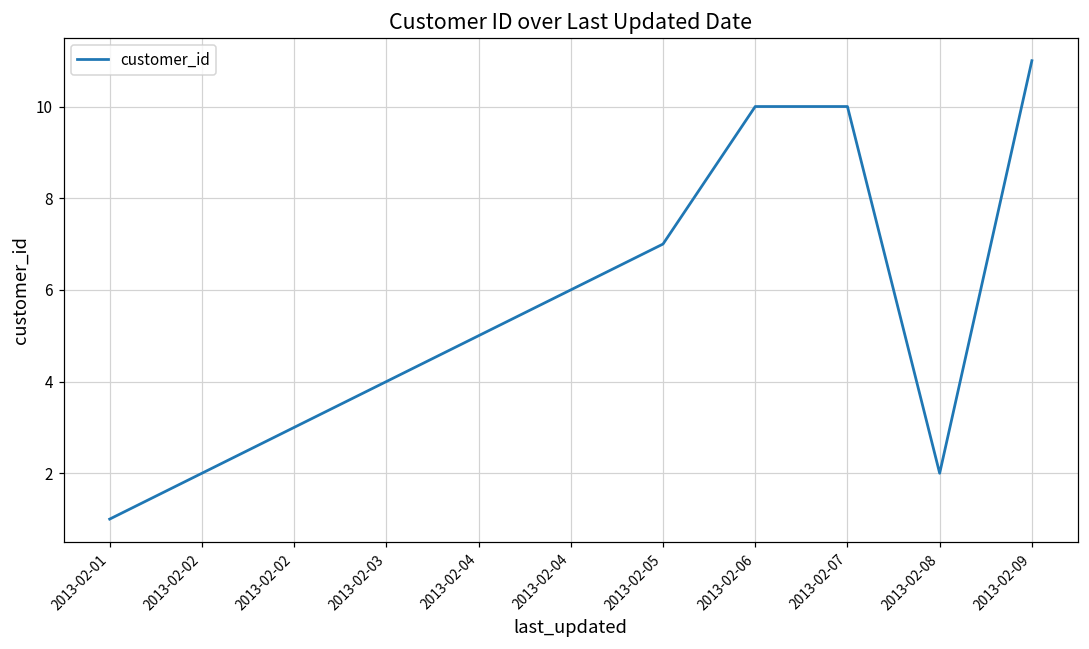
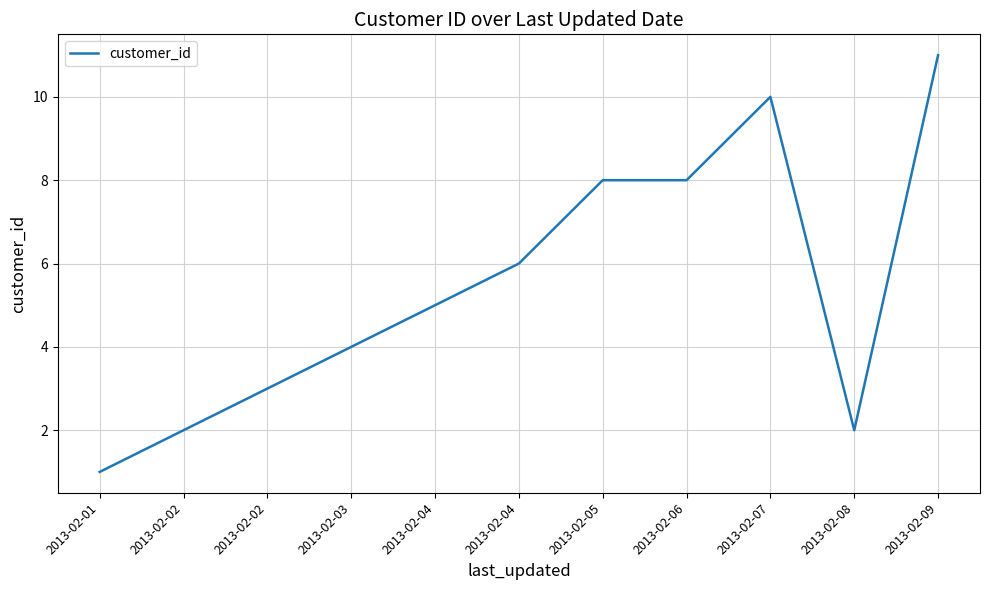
  {
    "2013-02-01": 1,
    "2013-02-03": 4,
-   "2013-02-05": 7,
-   "2013-02-06": 10,
+   "2013-02-05": 8,
+   "2013-02-06": 8,
    "2013-02-07": 10,
    "2013-02-08": 2,
    "2013-02-09": 11
  }
